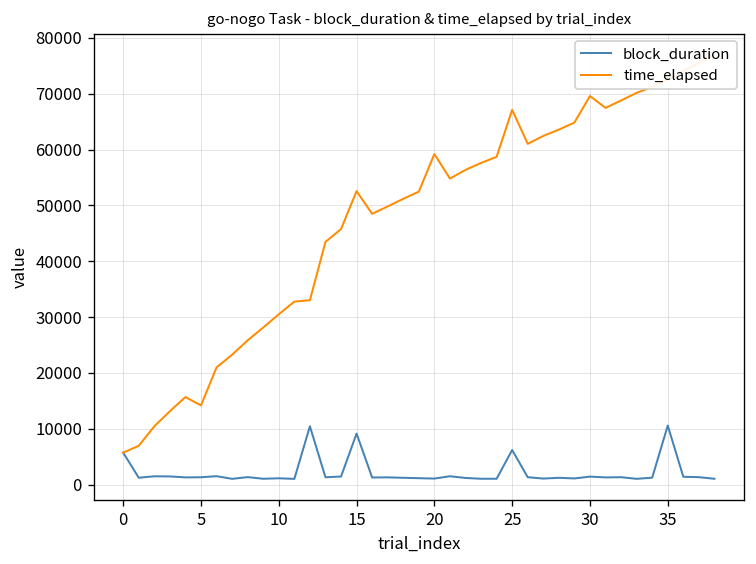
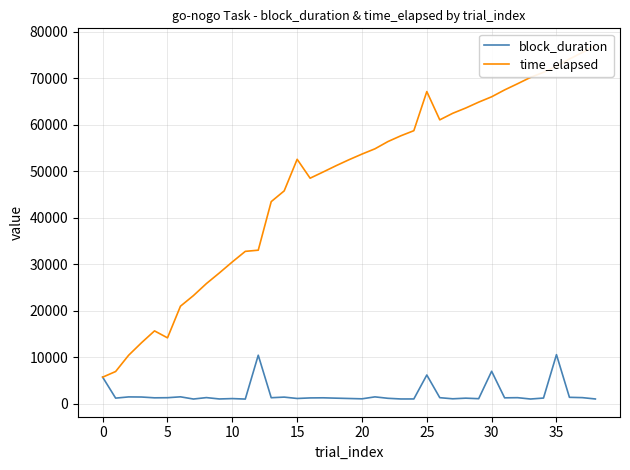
  {
    "block_duration": {
      "5": 1000,
      "10": 1000,
-     "15": 9000,
+     "15": 1000,
      "20": 1000,
      "25": 6000,
-     "30": 1000,
+     "30": 7000,
      "35": 11000
    },
    "time_elapsed": {
      "5": 14000,
      "10": 30000,
      "15": 53000,
-     "20": 59000,
+     "20": 54000,
      "25": 67000,
-     "30": 70000
+     "30": 66000
    }
  }
